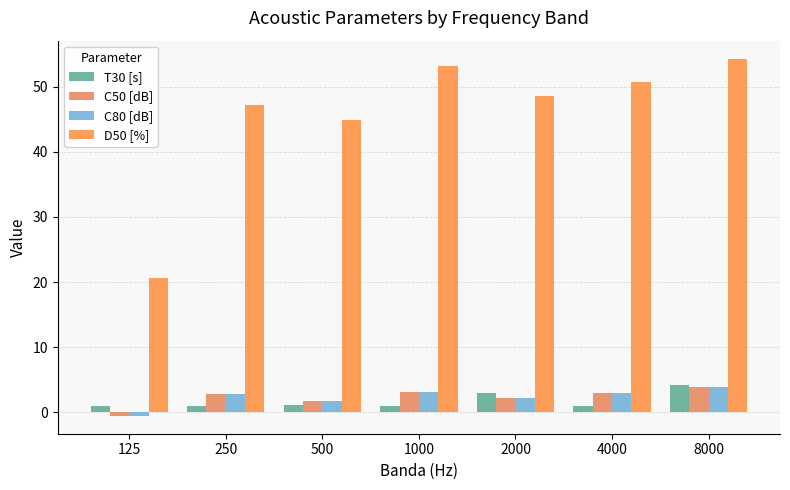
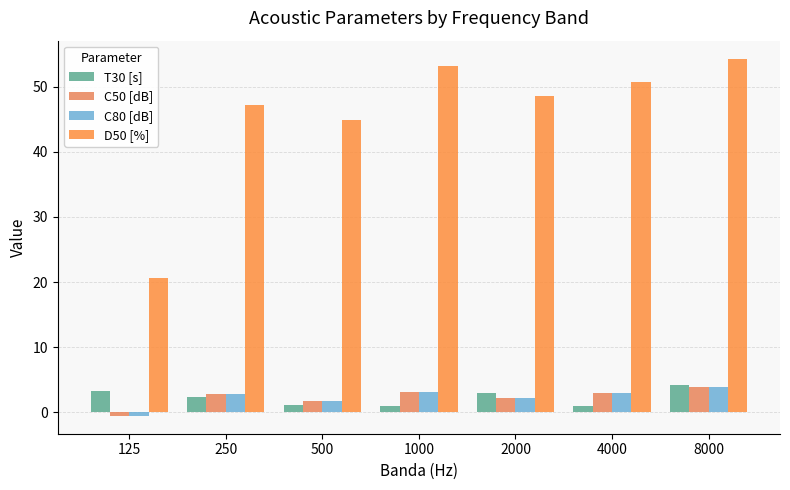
  {
    "T30 [s]": {
-     "125": 1,
-     "250": 1,
+     "125": 3,
+     "250": 2,
      "500": 1,
      "1000": 1,
      "2000": 3,
      "4000": 1,
      "8000": 4
    },
    "C80 [dB]": {
      "125": -1,
      "250": 3,
      "500": 2,
      "1000": 3,
      "2000": 2,
      "4000": 3,
      "8000": 4
    }
  }
